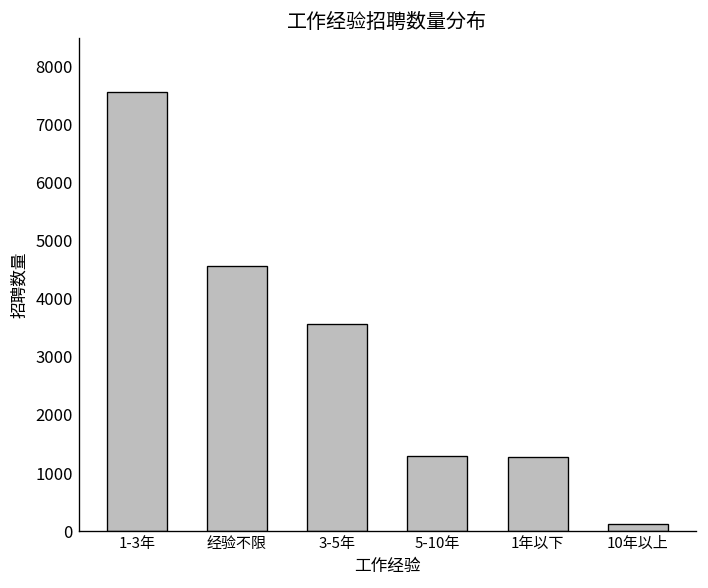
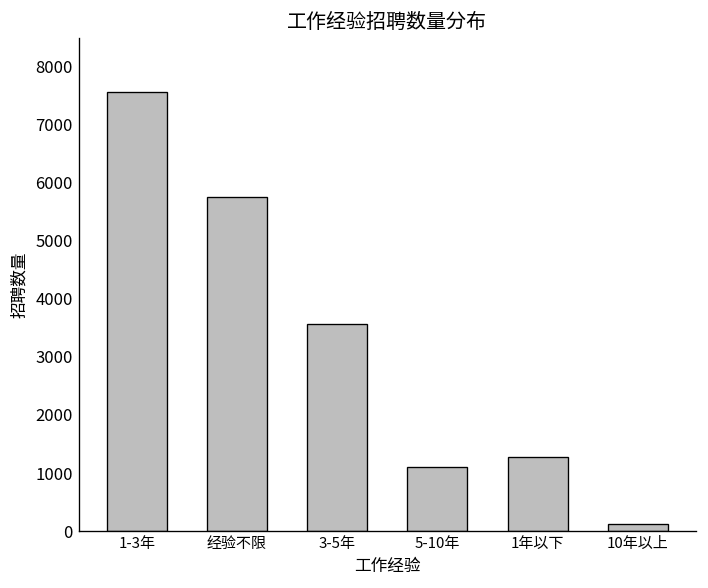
  {
    "1-3年": 7600,
-   "经验不限": 4600,
+   "经验不限": 5800,
    "3-5年": 3600,
-   "5-10年": 1300,
+   "5-10年": 1100,
    "1年以下": 1300,
    "10年以上": 100
  }
